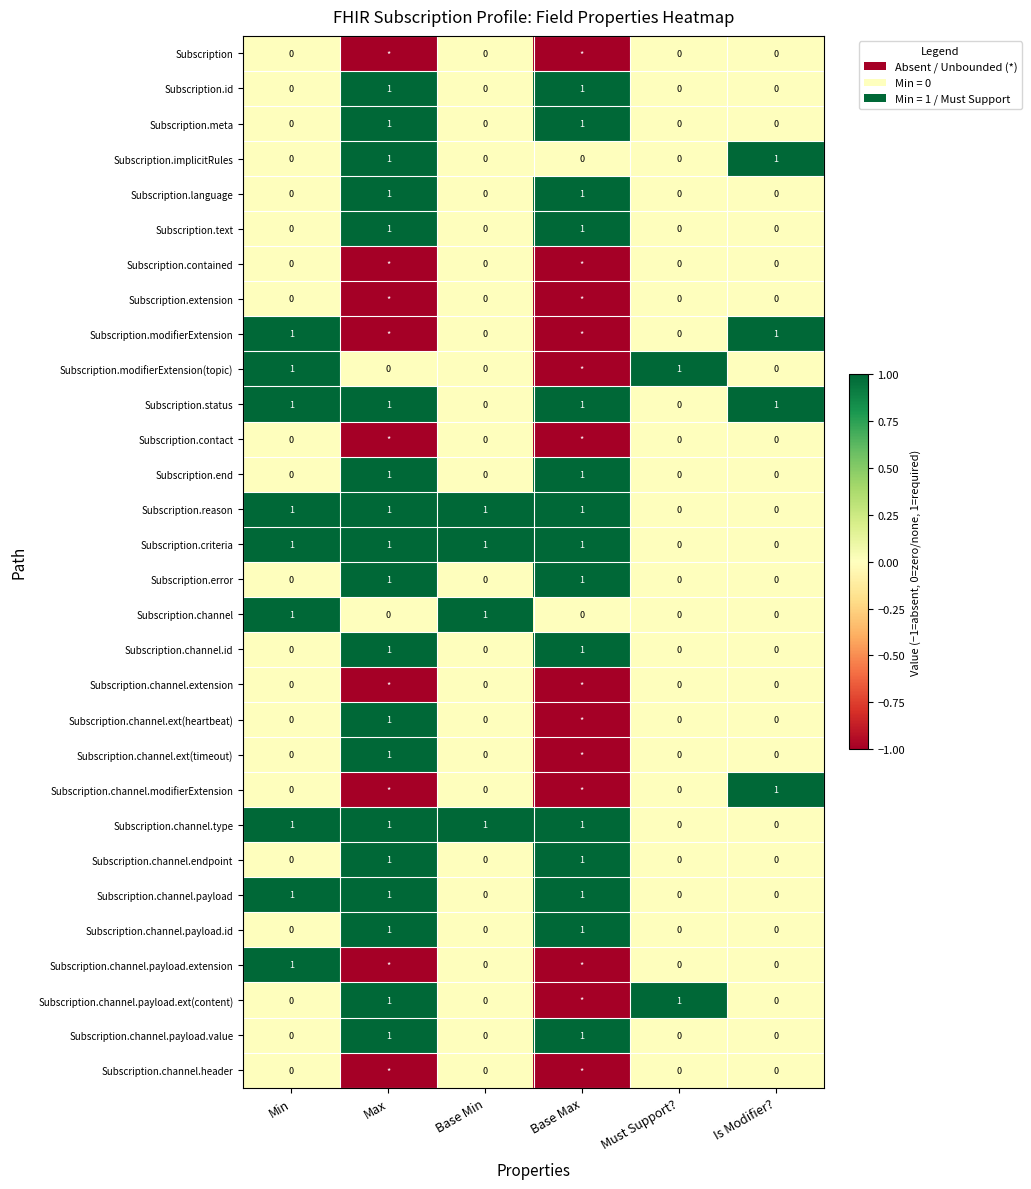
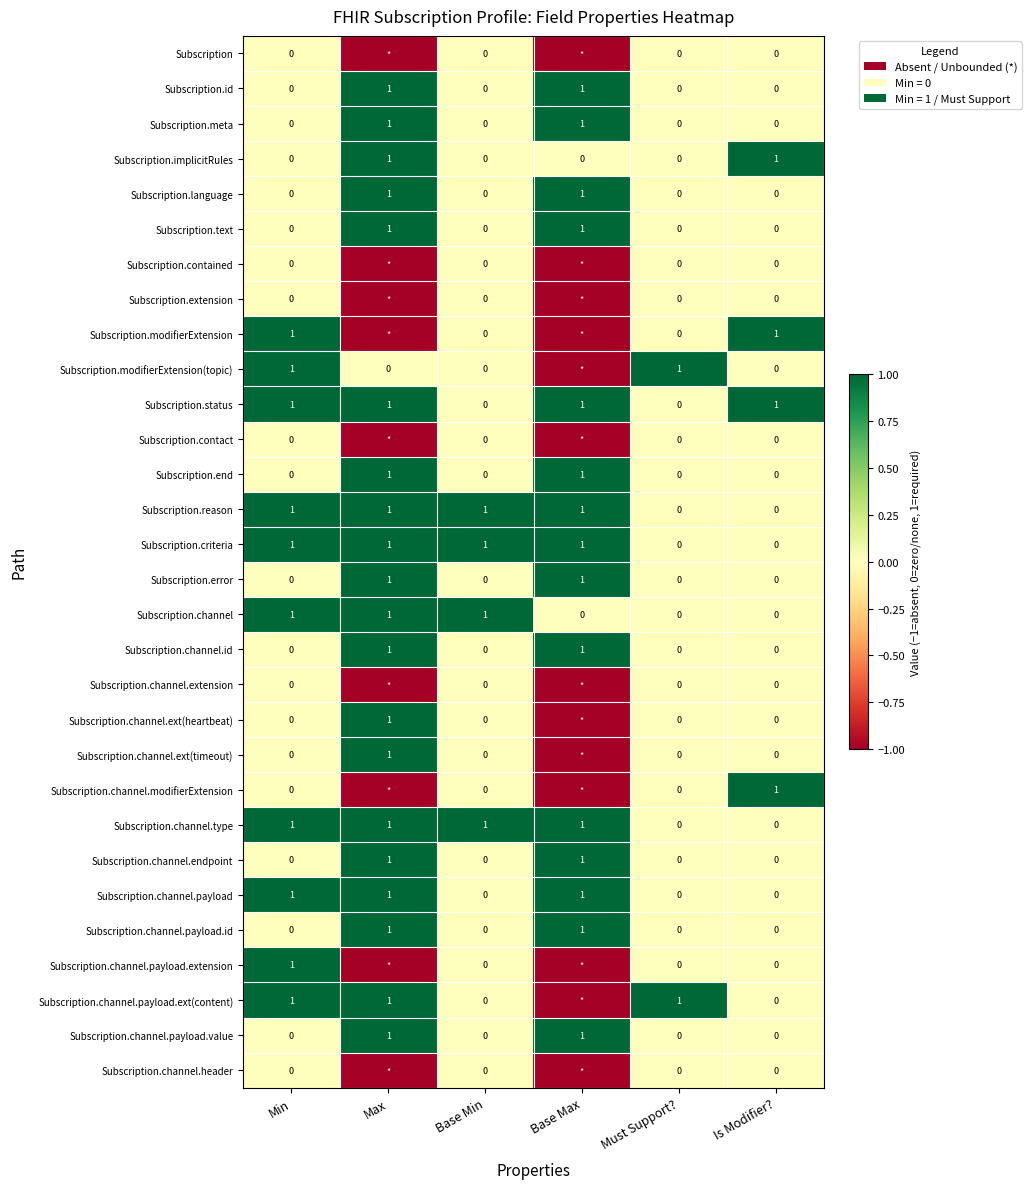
  {
    "Subscription": {
      "Min": 0,
      "Base Min": 0,
      "Must Support?": 0,
      "Is Modifier?": 0
    },
    "Subscription.id": {
      "Min": 0,
      "Max": 1,
      "Base Min": 0,
      "Base Max": 1,
      "Must Support?": 0,
      "Is Modifier?": 0
    },
    "Subscription.meta": {
      "Min": 0,
      "Max": 1,
      "Base Min": 0,
      "Base Max": 1,
      "Must Support?": 0,
      "Is Modifier?": 0
    },
    "Subscription.implicitRules": {
      "Min": 0,
      "Max": 1,
      "Base Min": 0,
      "Base Max": 0,
      "Must Support?": 0,
      "Is Modifier?": 1
    },
    "Subscription.language": {
      "Min": 0,
      "Max": 1,
      "Base Min": 0,
      "Base Max": 1,
      "Must Support?": 0,
      "Is Modifier?": 0
    },
    "Subscription.text": {
      "Min": 0,
      "Max": 1,
      "Base Min": 0,
      "Base Max": 1,
      "Must Support?": 0,
      "Is Modifier?": 0
    },
    "Subscription.contained": {
      "Min": 0,
      "Base Min": 0,
      "Must Support?": 0,
      "Is Modifier?": 0
    },
    "Subscription.extension": {
      "Min": 0,
      "Base Min": 0,
      "Must Support?": 0,
      "Is Modifier?": 0
    },
    "Subscription.modifierExtension": {
      "Min": 1,
      "Base Min": 0,
      "Must Support?": 0,
      "Is Modifier?": 1
    },
    "Subscription.modifierExtension(topic)": {
      "Min": 1,
      "Max": 0,
      "Base Min": 0,
      "Must Support?": 1,
      "Is Modifier?": 0
    },
    "Subscription.status": {
      "Min": 1,
      "Max": 1,
      "Base Min": 0,
      "Base Max": 1,
      "Must Support?": 0,
      "Is Modifier?": 1
    },
    "Subscription.contact": {
      "Min": 0,
      "Base Min": 0,
      "Must Support?": 0,
      "Is Modifier?": 0
    },
    "Subscription.end": {
      "Min": 0,
      "Max": 1,
      "Base Min": 0,
      "Base Max": 1,
      "Must Support?": 0,
      "Is Modifier?": 0
    },
    "Subscription.reason": {
      "Min": 1,
      "Max": 1,
      "Base Min": 1,
      "Base Max": 1,
      "Must Support?": 0,
      "Is Modifier?": 0
    },
    "Subscription.criteria": {
      "Min": 1,
      "Max": 1,
      "Base Min": 1,
      "Base Max": 1,
      "Must Support?": 0,
      "Is Modifier?": 0
    },
    "Subscription.error": {
      "Min": 0,
      "Max": 1,
      "Base Min": 0,
      "Base Max": 1,
      "Must Support?": 0,
      "Is Modifier?": 0
    },
    "Subscription.channel": {
      "Min": 1,
-     "Max": 0,
+     "Max": 1,
      "Base Min": 1,
      "Base Max": 0,
      "Must Support?": 0,
      "Is Modifier?": 0
    },
    "Subscription.channel.id": {
      "Min": 0,
      "Max": 1,
      "Base Min": 0,
      "Base Max": 1,
      "Must Support?": 0,
      "Is Modifier?": 0
    },
    "Subscription.channel.extension": {
      "Min": 0,
      "Base Min": 0,
      "Must Support?": 0,
      "Is Modifier?": 0
    },
    "Subscription.channel.ext(heartbeat)": {
      "Min": 0,
      "Max": 1,
      "Base Min": 0,
      "Must Support?": 0,
      "Is Modifier?": 0
    },
    "Subscription.channel.ext(timeout)": {
      "Min": 0,
      "Max": 1,
      "Base Min": 0,
      "Must Support?": 0,
      "Is Modifier?": 0
    },
    "Subscription.channel.modifierExtension": {
      "Min": 0,
      "Base Min": 0,
      "Must Support?": 0,
      "Is Modifier?": 1
    },
    "Subscription.channel.type": {
      "Min": 1,
      "Max": 1,
      "Base Min": 1,
      "Base Max": 1,
      "Must Support?": 0,
      "Is Modifier?": 0
    },
    "Subscription.channel.endpoint": {
      "Min": 0,
      "Max": 1,
      "Base Min": 0,
      "Base Max": 1,
      "Must Support?": 0,
      "Is Modifier?": 0
    },
    "Subscription.channel.payload": {
      "Min": 1,
      "Max": 1,
      "Base Min": 0,
      "Base Max": 1,
      "Must Support?": 0,
      "Is Modifier?": 0
    },
    "Subscription.channel.payload.id": {
      "Min": 0,
      "Max": 1,
      "Base Min": 0,
      "Base Max": 1,
      "Must Support?": 0,
      "Is Modifier?": 0
    },
    "Subscription.channel.payload.extension": {
      "Min": 1,
      "Base Min": 0,
      "Must Support?": 0,
      "Is Modifier?": 0
    },
    "Subscription.channel.payload.ext(content)": {
-     "Min": 0,
+     "Min": 1,
      "Max": 1,
      "Base Min": 0,
      "Must Support?": 1,
      "Is Modifier?": 0
    },
    "Subscription.channel.payload.value": {
      "Min": 0,
      "Max": 1,
      "Base Min": 0,
      "Base Max": 1,
      "Must Support?": 0,
      "Is Modifier?": 0
    },
    "Subscription.channel.header": {
      "Min": 0,
      "Base Min": 0,
      "Must Support?": 0,
      "Is Modifier?": 0
    }
  }
